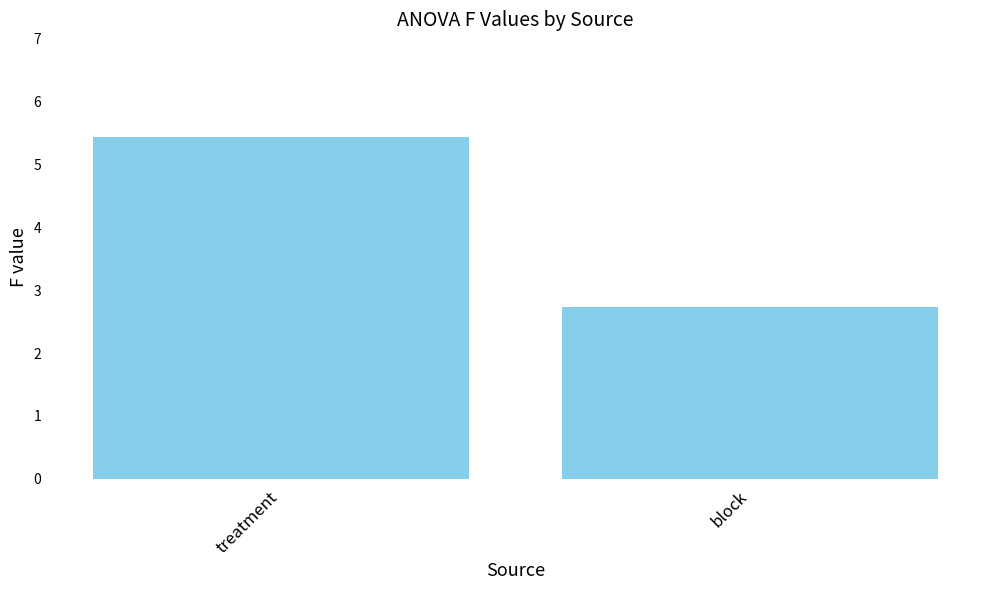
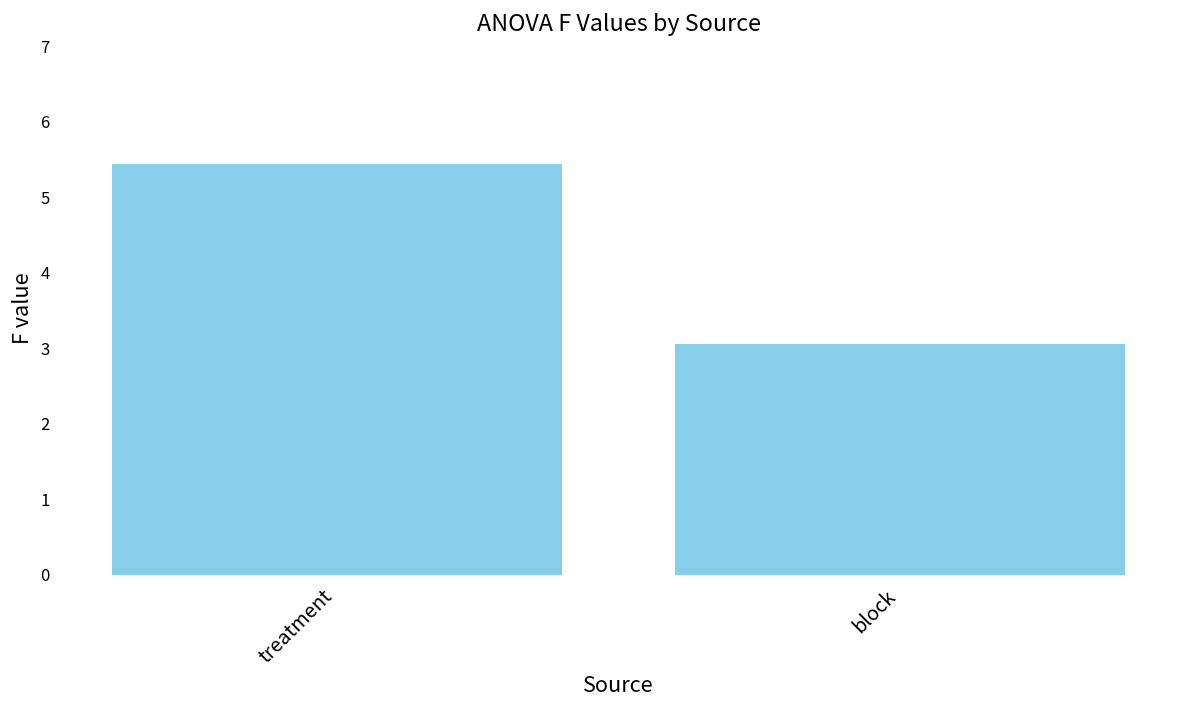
  {
    "treatment": 5.4,
-   "block": 2.7
+   "block": 3.1
  }
